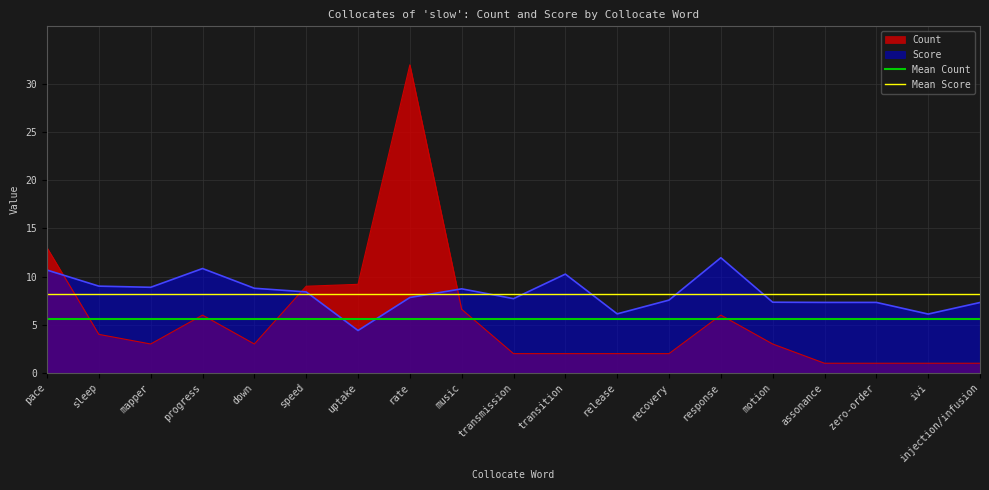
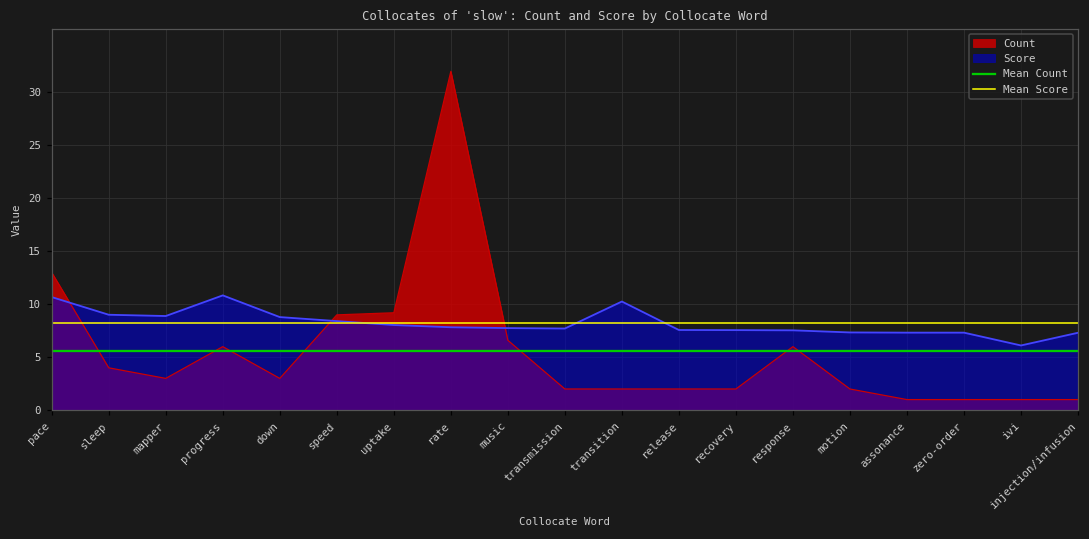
  {
    "Count": {
      "pace": 13,
      "sleep": 4,
      "mapper": 3,
      "progress": 6,
      "down": 3,
      "speed": 9,
      "uptake": 9,
      "rate": 32,
      "music": 7,
      "transmission": 2,
      "transition": 2,
      "release": 2,
      "recovery": 2,
      "response": 6,
-     "motion": 3,
+     "motion": 2,
      "assonance": 1,
      "zero-order": 1,
      "ivi": 1,
      "injection/infusion": 1
    },
    "Score": {
      "pace": 11,
      "sleep": 9,
      "mapper": 9,
      "progress": 11,
      "down": 9,
      "speed": 8,
-     "uptake": 4,
+     "uptake": 8,
      "rate": 8,
-     "music": 9,
+     "music": 8,
      "transmission": 8,
      "transition": 10,
-     "release": 6,
+     "release": 8,
      "recovery": 8,
-     "response": 12,
+     "response": 8,
      "motion": 7,
      "assonance": 7,
      "zero-order": 7,
      "ivi": 6,
      "injection/infusion": 7
    }
  }
